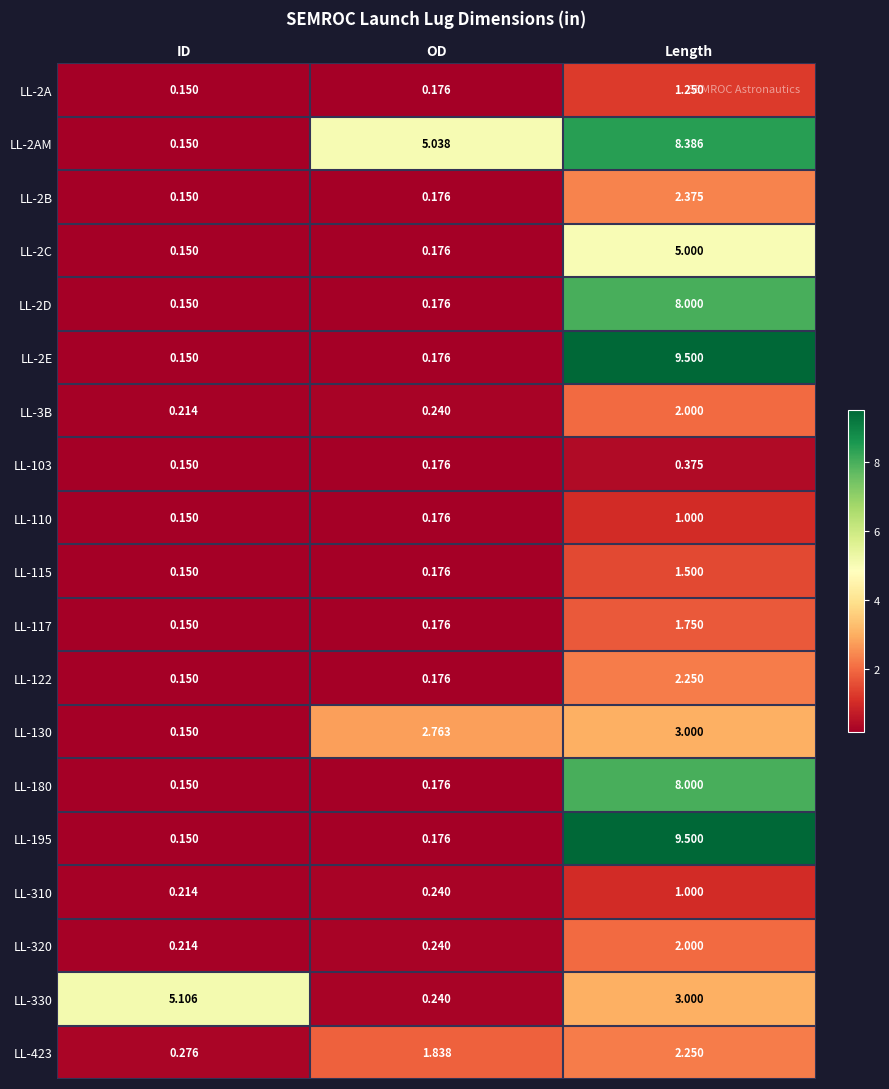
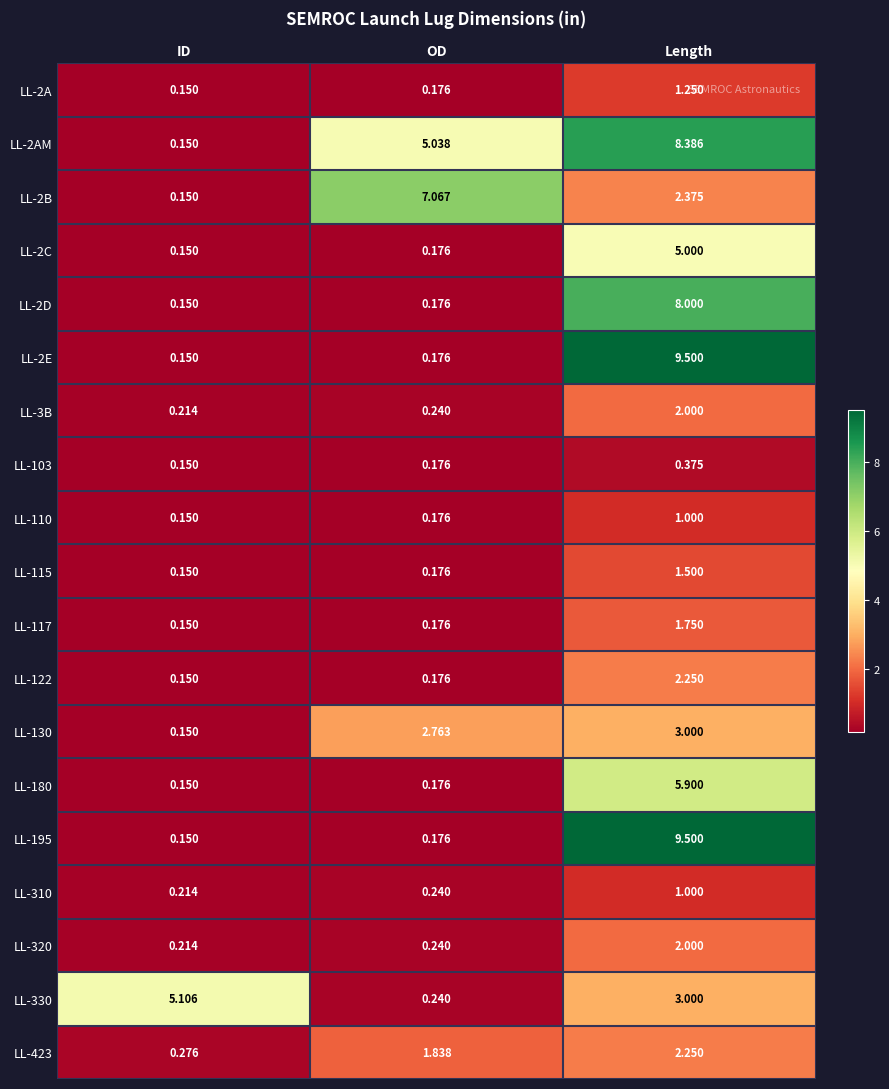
  {
    "LL-2A": {
      "ID": 0.150,
      "OD": 0.176
    },
    "LL-2AM": {
      "ID": 0.150,
      "OD": 5.038,
      "Length": 8.386
    },
    "LL-2B": {
      "ID": 0.150,
-     "OD": 0.176,
+     "OD": 7.067,
      "Length": 2.375
    },
    "LL-2C": {
      "ID": 0.150,
      "OD": 0.176,
      "Length": 5.000
    },
    "LL-2D": {
      "ID": 0.150,
      "OD": 0.176,
      "Length": 8.000
    },
    "LL-2E": {
      "ID": 0.150,
      "OD": 0.176,
      "Length": 9.500
    },
    "LL-3B": {
      "ID": 0.214,
      "OD": 0.240,
      "Length": 2.000
    },
    "LL-103": {
      "ID": 0.150,
      "OD": 0.176,
      "Length": 0.375
    },
    "LL-110": {
      "ID": 0.150,
      "OD": 0.176,
      "Length": 1.000
    },
    "LL-115": {
      "ID": 0.150,
      "OD": 0.176,
      "Length": 1.500
    },
    "LL-117": {
      "ID": 0.150,
      "OD": 0.176,
      "Length": 1.750
    },
    "LL-122": {
      "ID": 0.150,
      "OD": 0.176,
      "Length": 2.250
    },
    "LL-130": {
      "ID": 0.150,
      "OD": 2.763,
      "Length": 3.000
    },
    "LL-180": {
      "ID": 0.150,
      "OD": 0.176,
-     "Length": 8.000
+     "Length": 5.900
    },
    "LL-195": {
      "ID": 0.150,
      "OD": 0.176,
      "Length": 9.500
    },
    "LL-310": {
      "ID": 0.214,
      "OD": 0.240,
      "Length": 1.000
    },
    "LL-320": {
      "ID": 0.214,
      "OD": 0.240,
      "Length": 2.000
    },
    "LL-330": {
      "ID": 5.106,
      "OD": 0.240,
      "Length": 3.000
    },
    "LL-423": {
      "ID": 0.276,
      "OD": 1.838,
      "Length": 2.250
    }
  }
